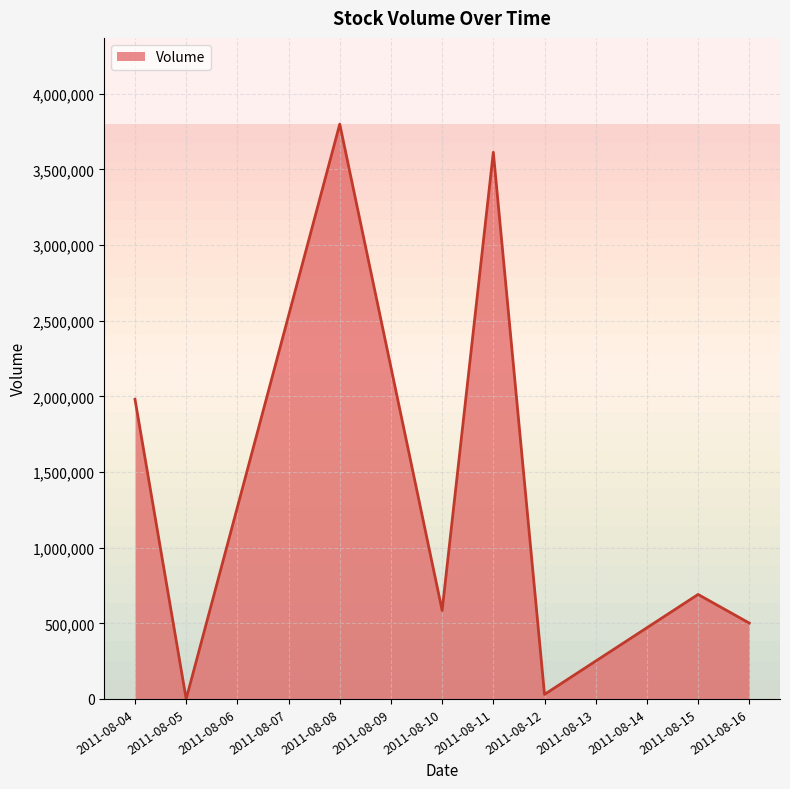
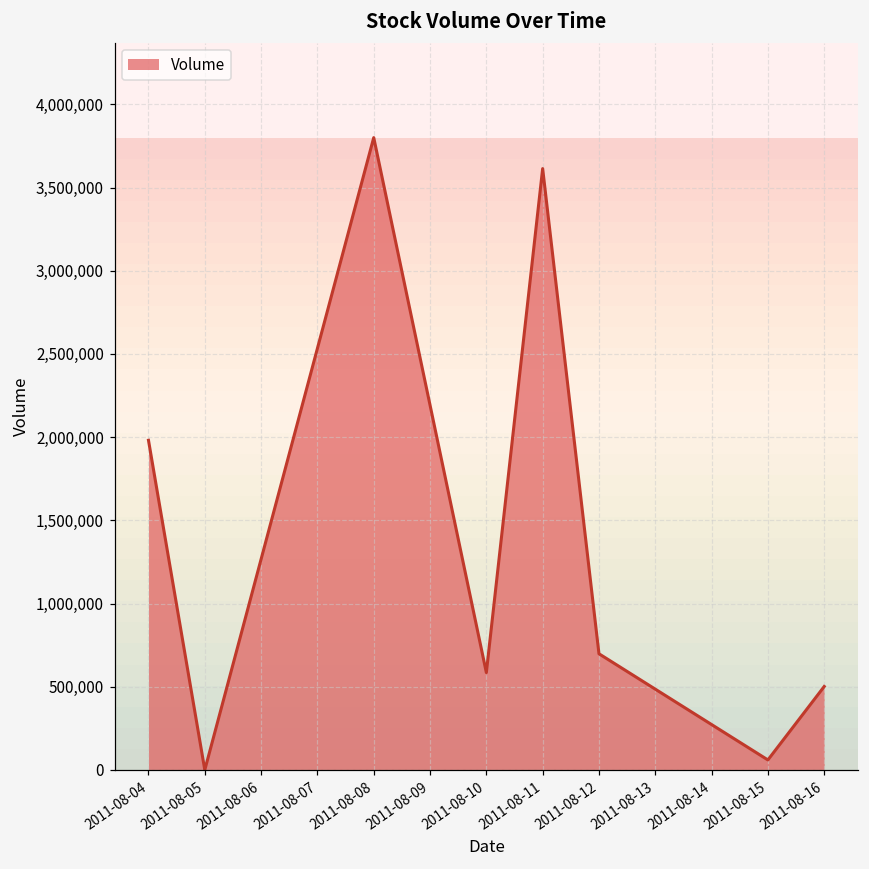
  {
    "2011-08-04": "1,980,000",
    "2011-08-05": "0",
    "2011-08-08": "3,800,000",
    "2011-08-10": "590,000",
    "2011-08-11": "3,610,000",
-   "2011-08-12": "30,000",
-   "2011-08-15": "690,000",
+   "2011-08-12": "700,000",
+   "2011-08-15": "60,000",
    "2011-08-16": "500,000"
  }
